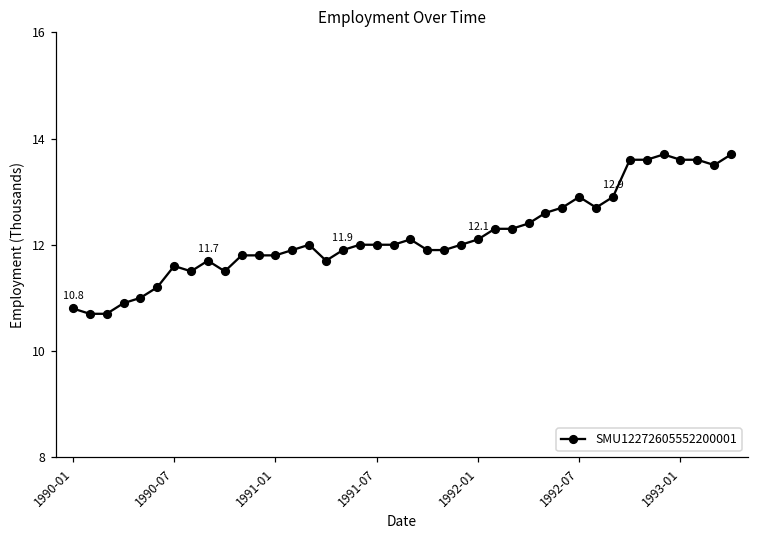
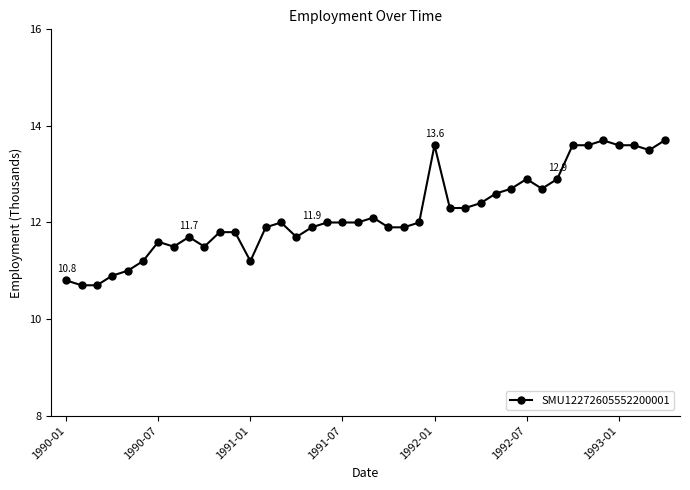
  {
    "1990-01": 10.8,
-   "1991-01": 11.8,
-   "1992-01": 12.1
+   "1991-01": 11.2,
+   "1992-01": 13.6
  }
